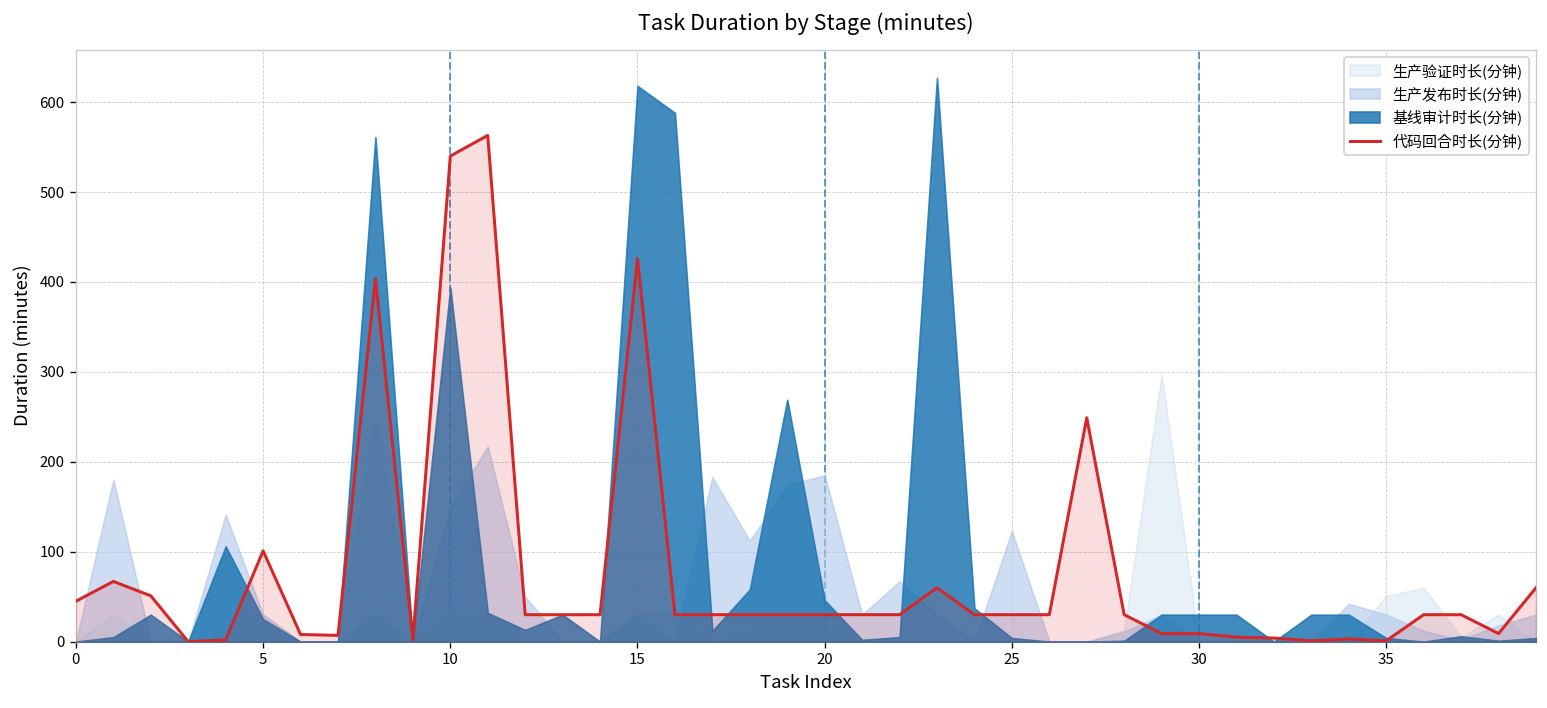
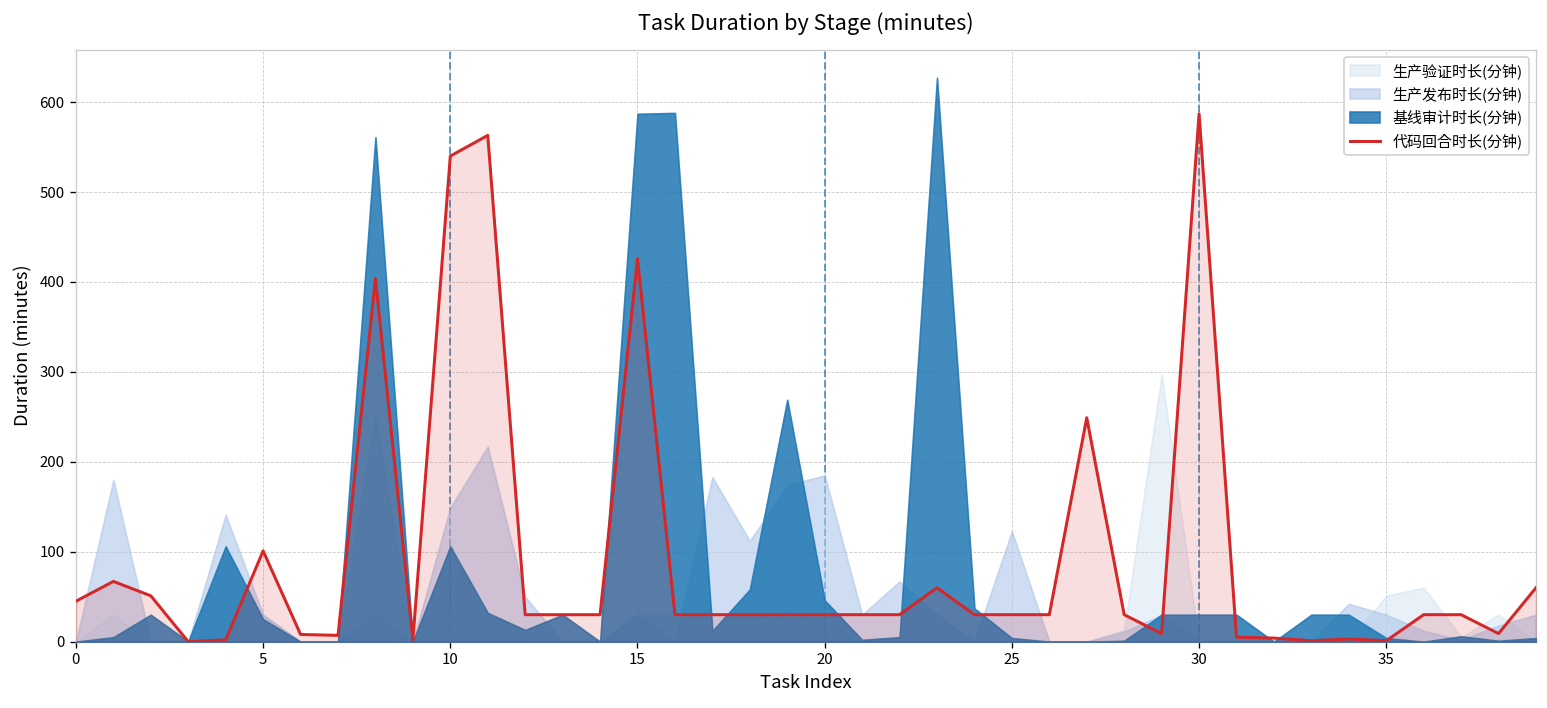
  {
    "代码回合时长(分钟)": {
      "0": 50,
      "5": 100,
      "10": 540,
      "15": 430,
      "20": 30,
      "25": 30,
-     "30": 10
+     "30": 590
    },
    "基线审计时长(分钟)": {
      "5": 30,
-     "10": 390,
-     "15": 620,
+     "10": 110,
+     "15": 590,
      "20": 50,
      "25": 0,
      "30": 30
    }
  }
